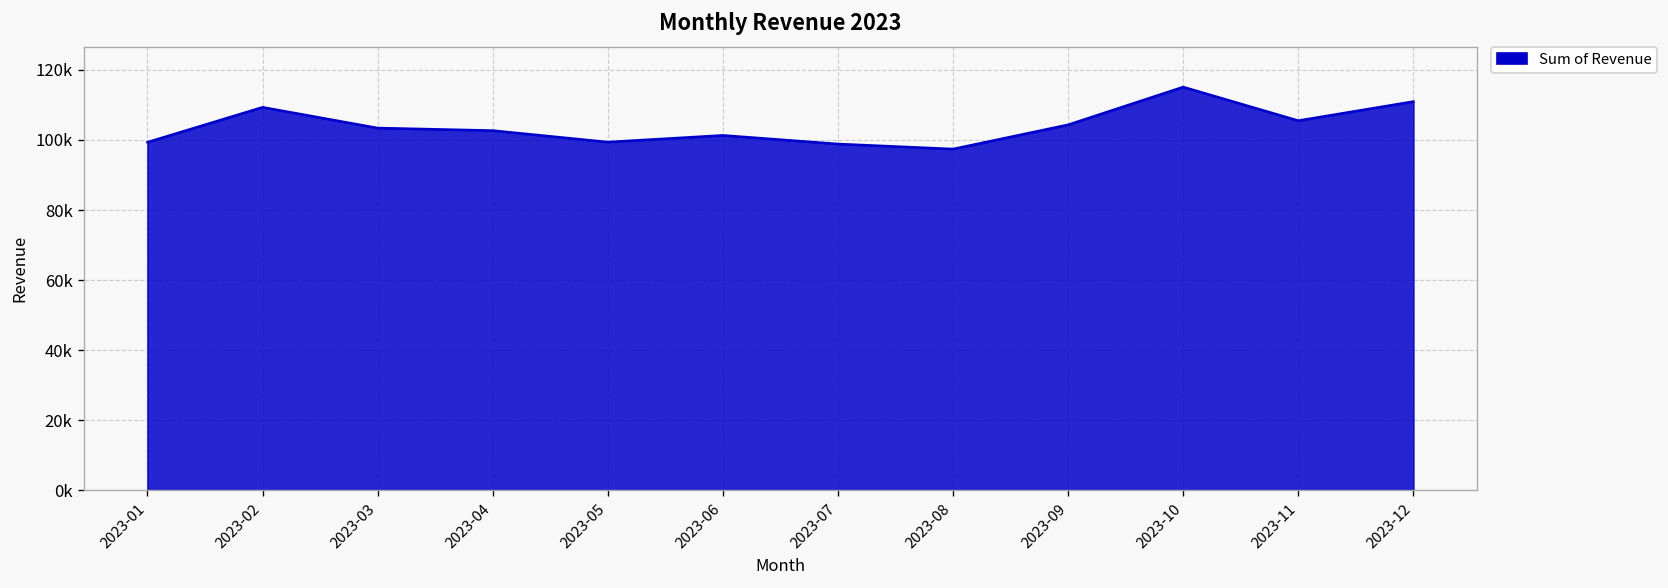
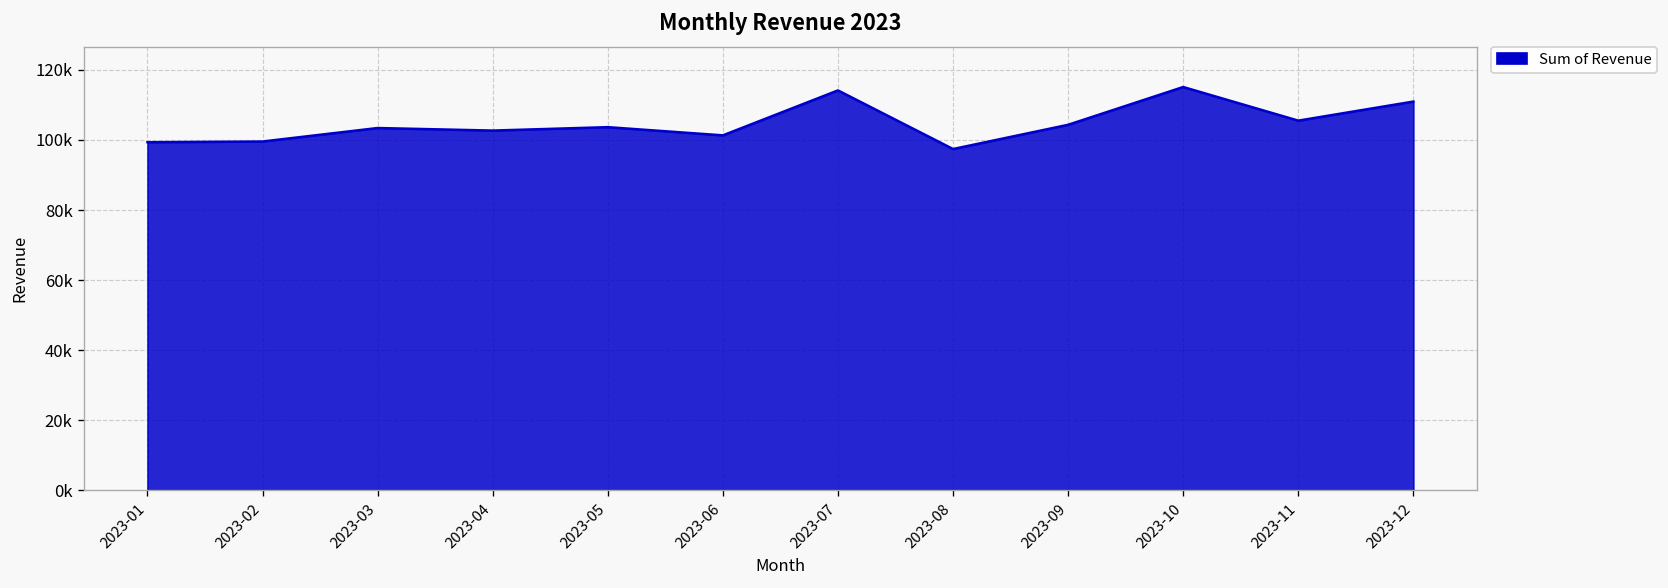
  {
    "2023-01": 99000,
-   "2023-02": 109000,
+   "2023-02": 100000,
    "2023-03": 103000,
    "2023-04": 103000,
-   "2023-05": 99000,
+   "2023-05": 104000,
    "2023-06": 101000,
-   "2023-07": 99000,
+   "2023-07": 114000,
    "2023-08": 97000,
    "2023-09": 104000,
    "2023-10": 115000,
    "2023-11": 105000,
    "2023-12": 111000
  }
